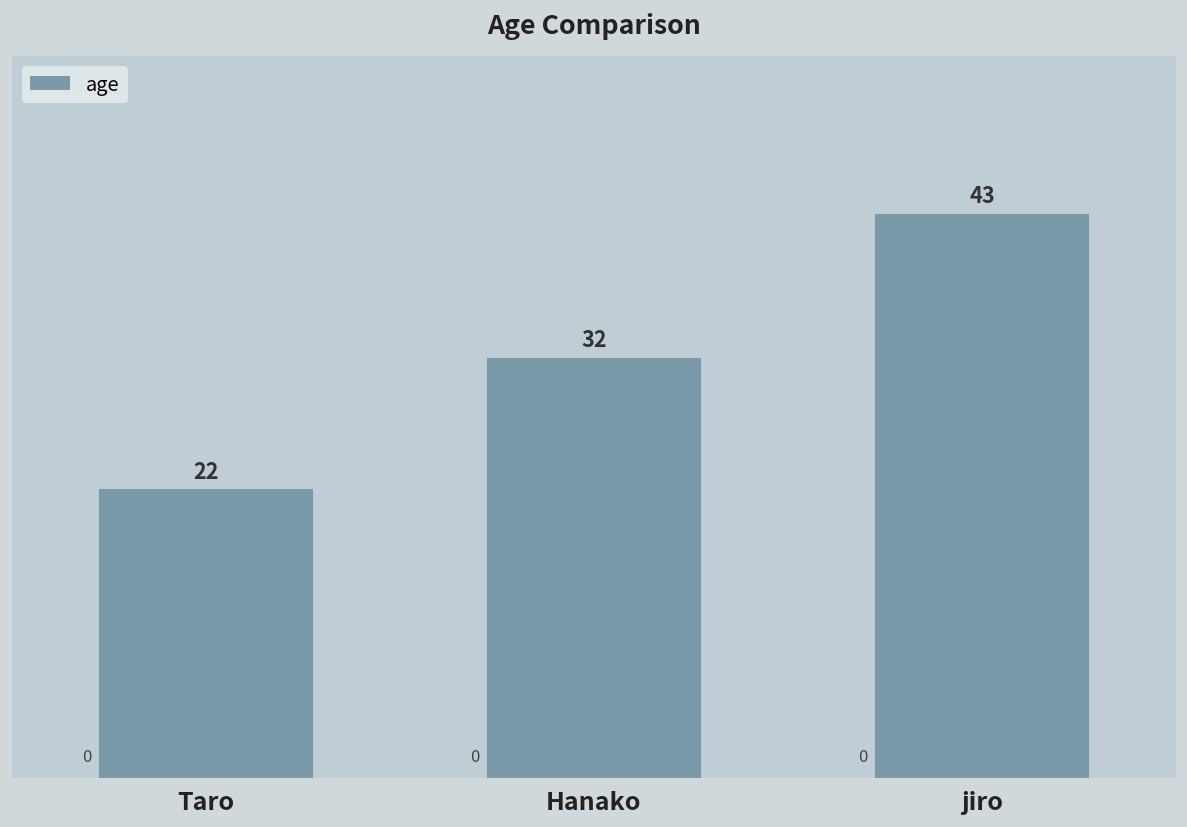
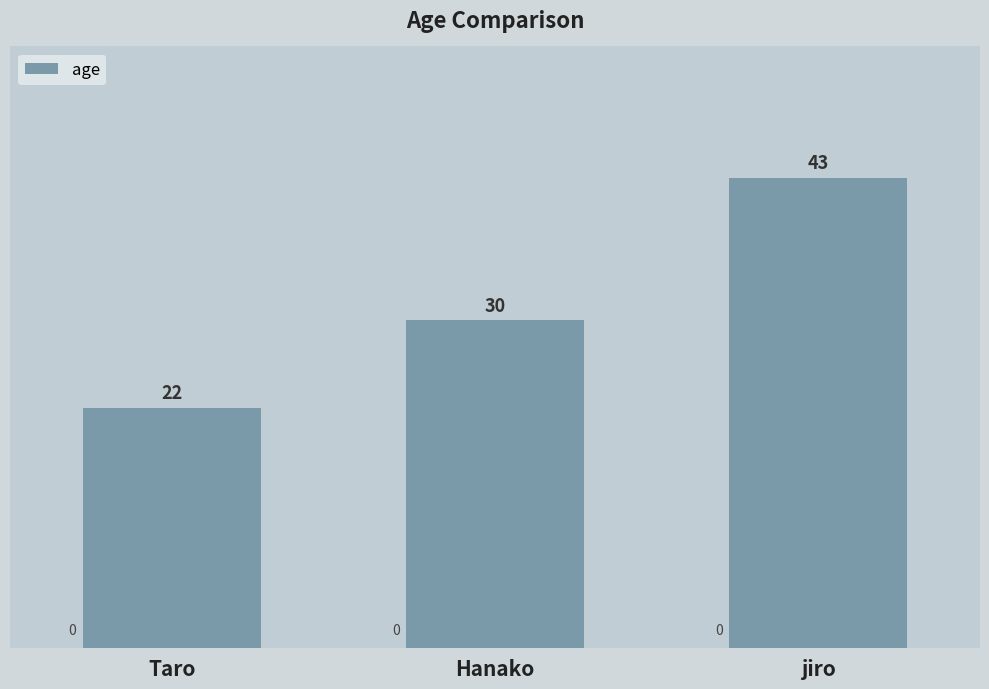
  {
    "Taro": 22,
-   "Hanako": 32,
+   "Hanako": 30,
    "jiro": 43
  }
